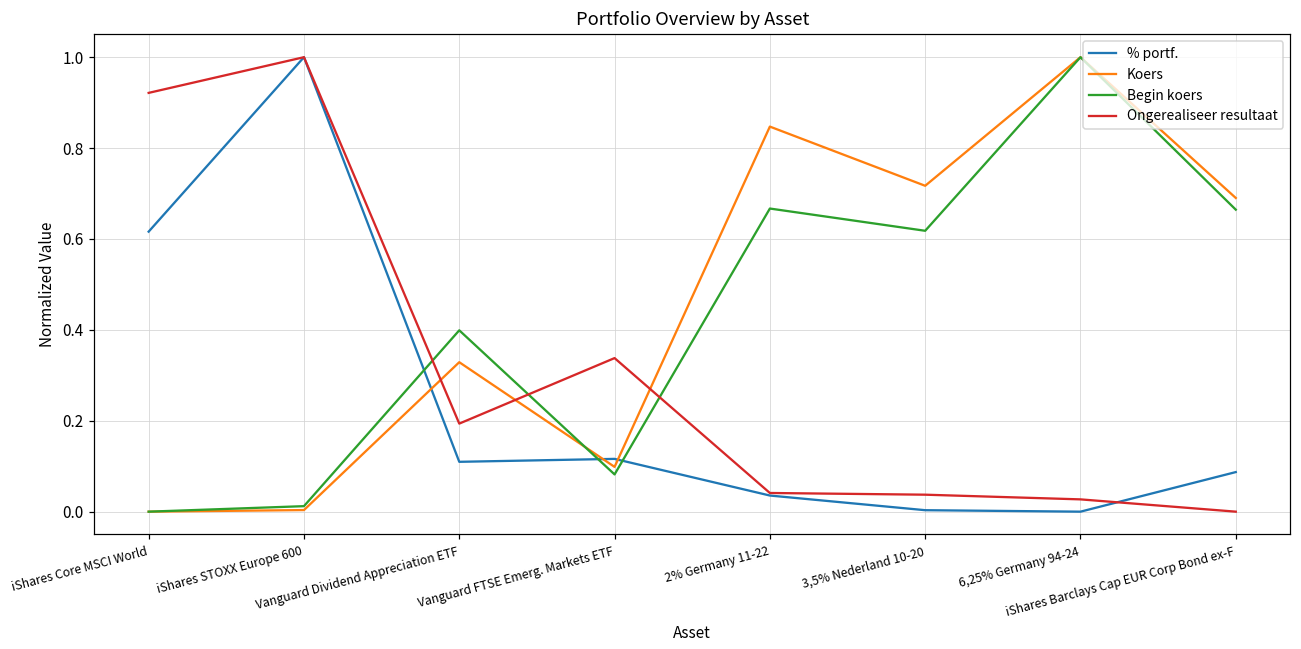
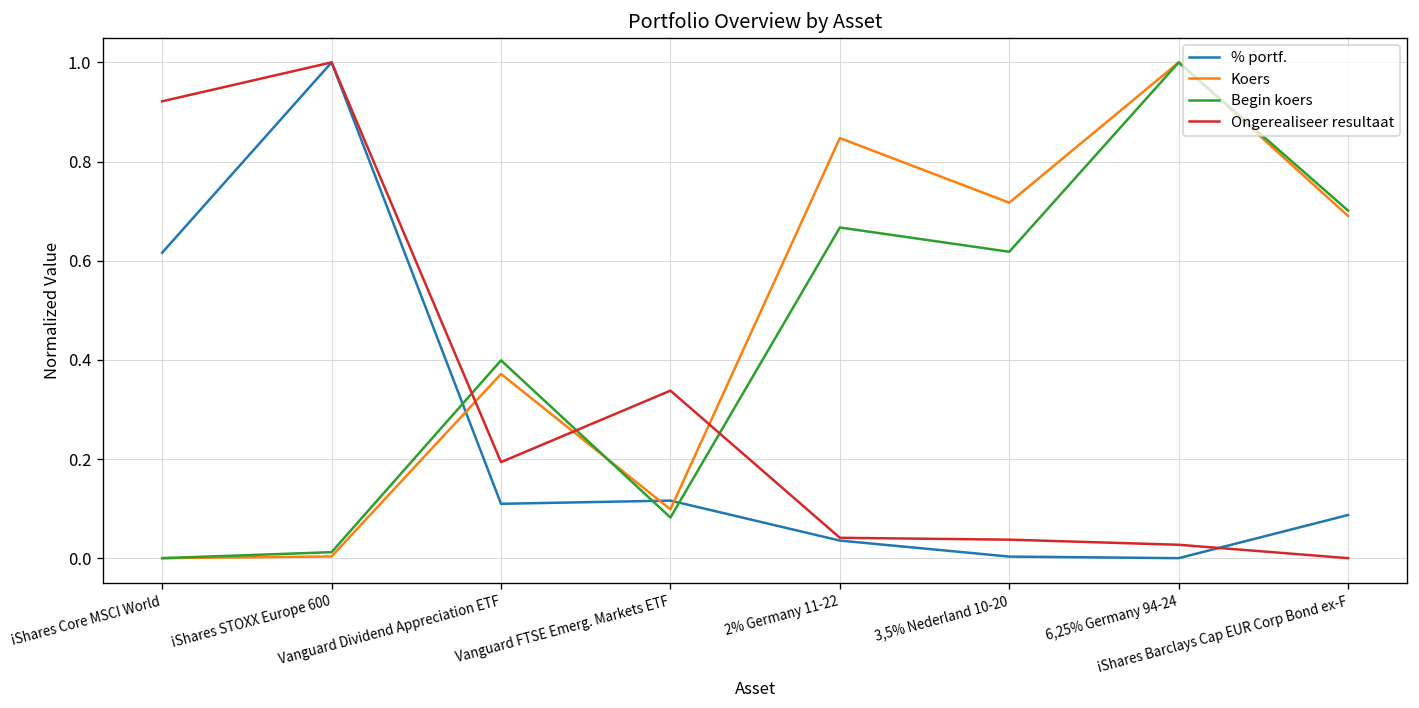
  {
    "% portf.": {
      "iShares Core MSCI World": 0.62,
      "Vanguard Dividend Appreciation ETF": 0.11,
      "Vanguard FTSE Emerg. Markets ETF": 0.12,
      "3,5% Nederland 10-20": 0.00,
      "6,25% Germany 94-24": 0.00,
      "iShares Barclays Cap EUR Corp Bond ex-F": 0.09
    },
    "Koers": {
      "iShares STOXX Europe 600": 0.00,
-     "Vanguard Dividend Appreciation ETF": 0.33,
+     "Vanguard Dividend Appreciation ETF": 0.37,
      "Vanguard FTSE Emerg. Markets ETF": 0.10,
      "2% Germany 11-22": 0.85,
      "3,5% Nederland 10-20": 0.72,
      "iShares Barclays Cap EUR Corp Bond ex-F": 0.69
    },
    "Begin koers": {
      "iShares STOXX Europe 600": 0.01,
      "Vanguard Dividend Appreciation ETF": 0.40,
      "Vanguard FTSE Emerg. Markets ETF": 0.08,
      "2% Germany 11-22": 0.67,
      "3,5% Nederland 10-20": 0.62,
-     "iShares Barclays Cap EUR Corp Bond ex-F": 0.66
+     "iShares Barclays Cap EUR Corp Bond ex-F": 0.70
    },
    "Ongerealiseer resultaat": {
      "iShares Core MSCI World": 0.92,
      "Vanguard Dividend Appreciation ETF": 0.19,
      "Vanguard FTSE Emerg. Markets ETF": 0.34,
      "3,5% Nederland 10-20": 0.04,
      "6,25% Germany 94-24": 0.03,
      "iShares Barclays Cap EUR Corp Bond ex-F": 0.00
    }
  }
